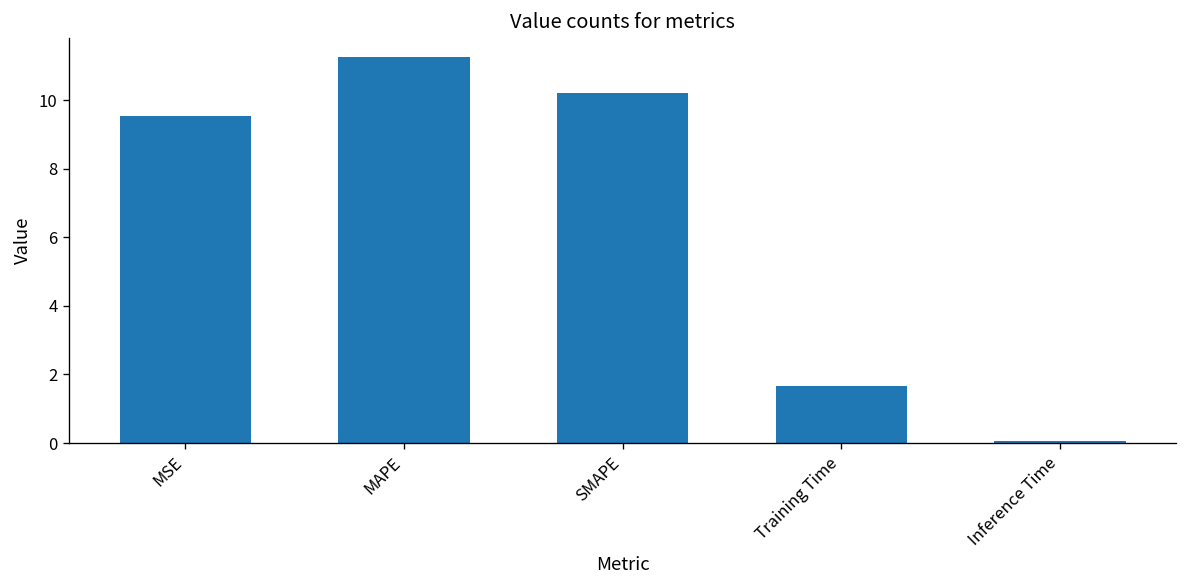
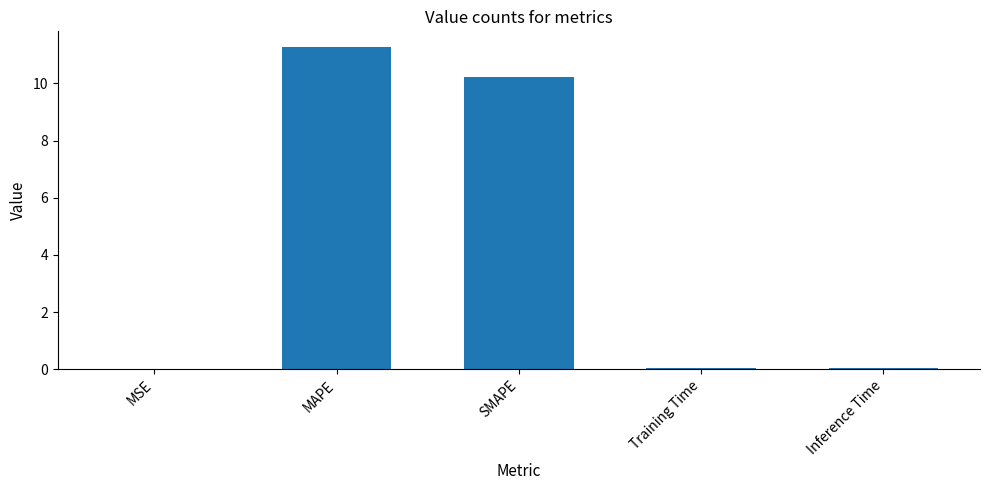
  {
-   "MSE": 9.5,
+   "MSE": 0.0,
    "MAPE": 11.3,
    "SMAPE": 10.2,
-   "Training Time": 1.7
+   "Training Time": 0.0
  }
